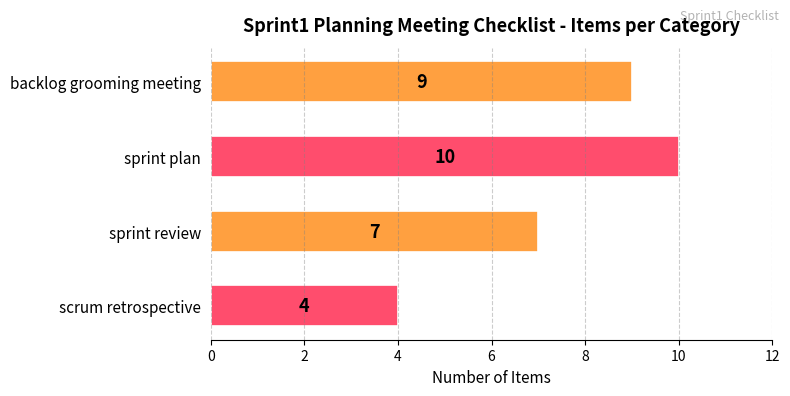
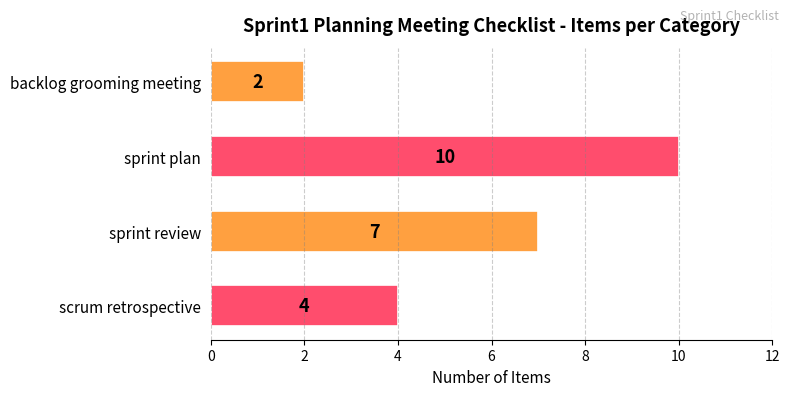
  {
-   "backlog grooming meeting": 9,
+   "backlog grooming meeting": 2,
    "sprint plan": 10,
    "sprint review": 7,
    "scrum retrospective": 4
  }
